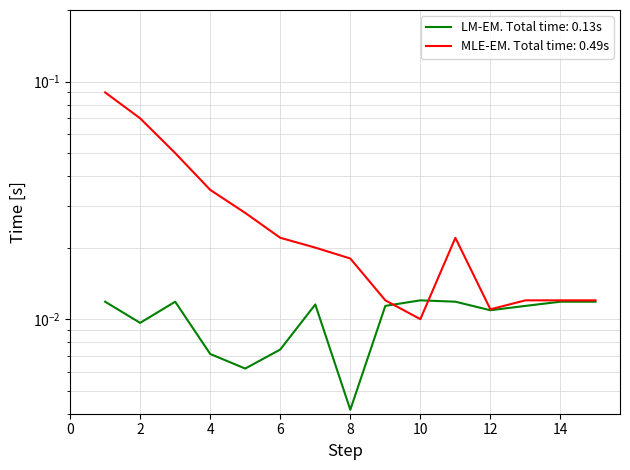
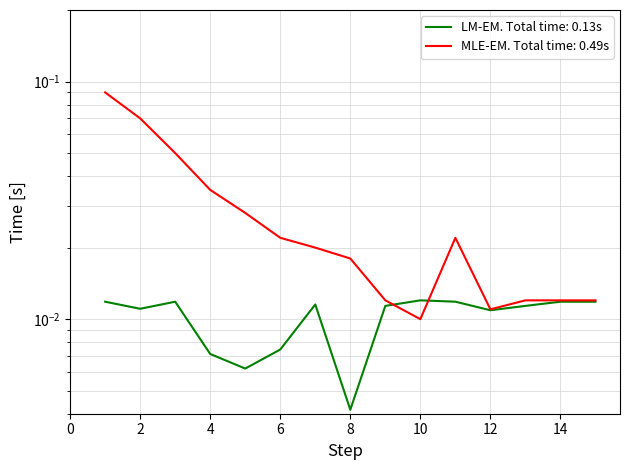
  {
    "LM-EM. Total time: 0.13s": {
-     "2": 0.0096,
+     "2": 0.011,
      "4": 0.0071,
      "6": 0.0075,
      "8": 0.0042,
      "10": 0.012
    },
    "MLE-EM. Total time: 0.49s": {
      "2": 0.070,
      "4": 0.035,
      "6": 0.022,
      "8": 0.018,
      "10": 0.0100
    }
  }
